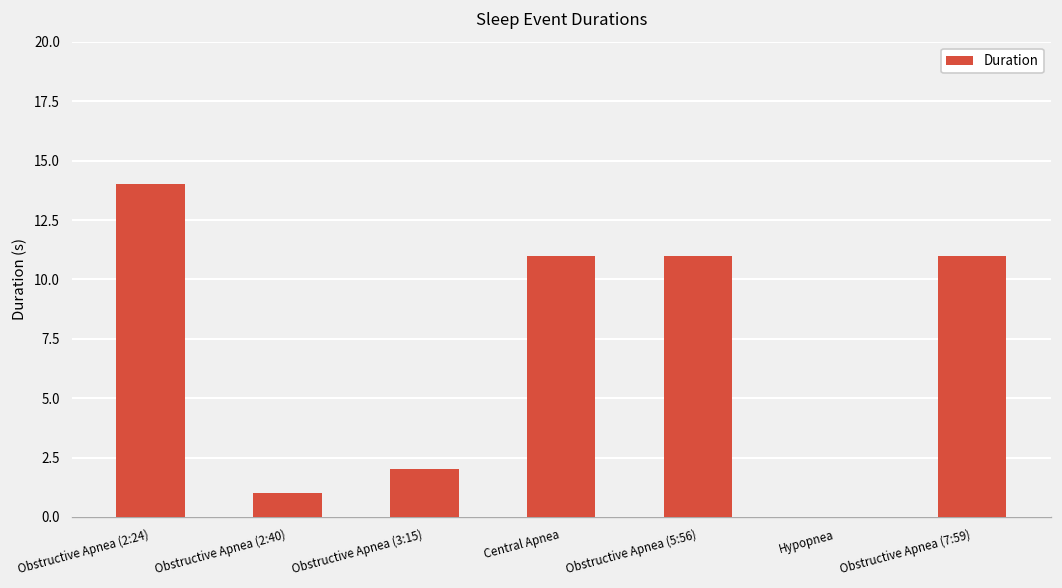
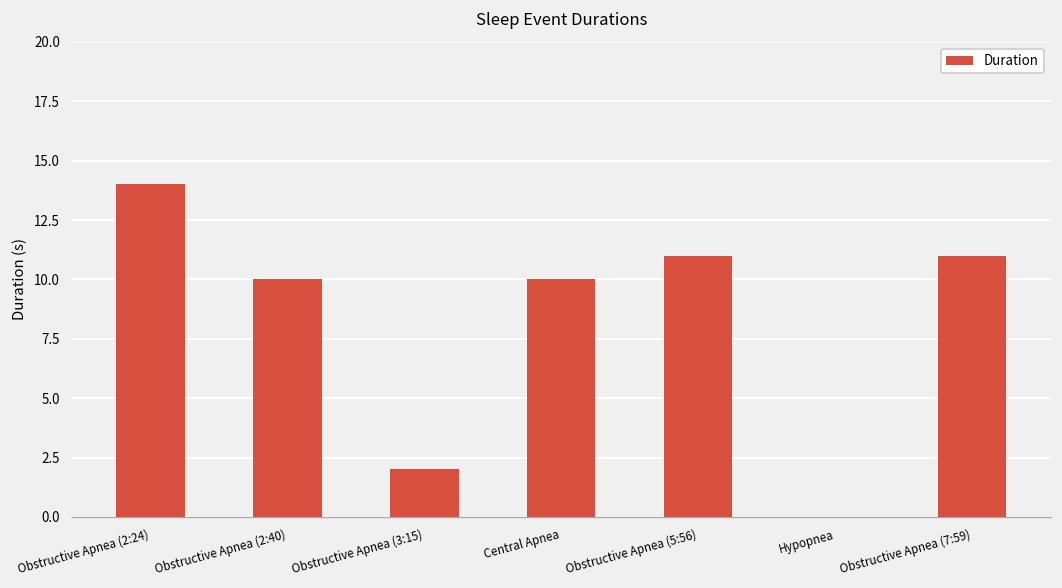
  {
    "Obstructive Apnea (2:24)": 14,
-   "Obstructive Apnea (2:40)": 1,
+   "Obstructive Apnea (2:40)": 10,
    "Obstructive Apnea (3:15)": 2,
-   "Central Apnea": 11,
+   "Central Apnea": 10,
    "Obstructive Apnea (5:56)": 11,
    "Hypopnea": 0,
    "Obstructive Apnea (7:59)": 11
  }
